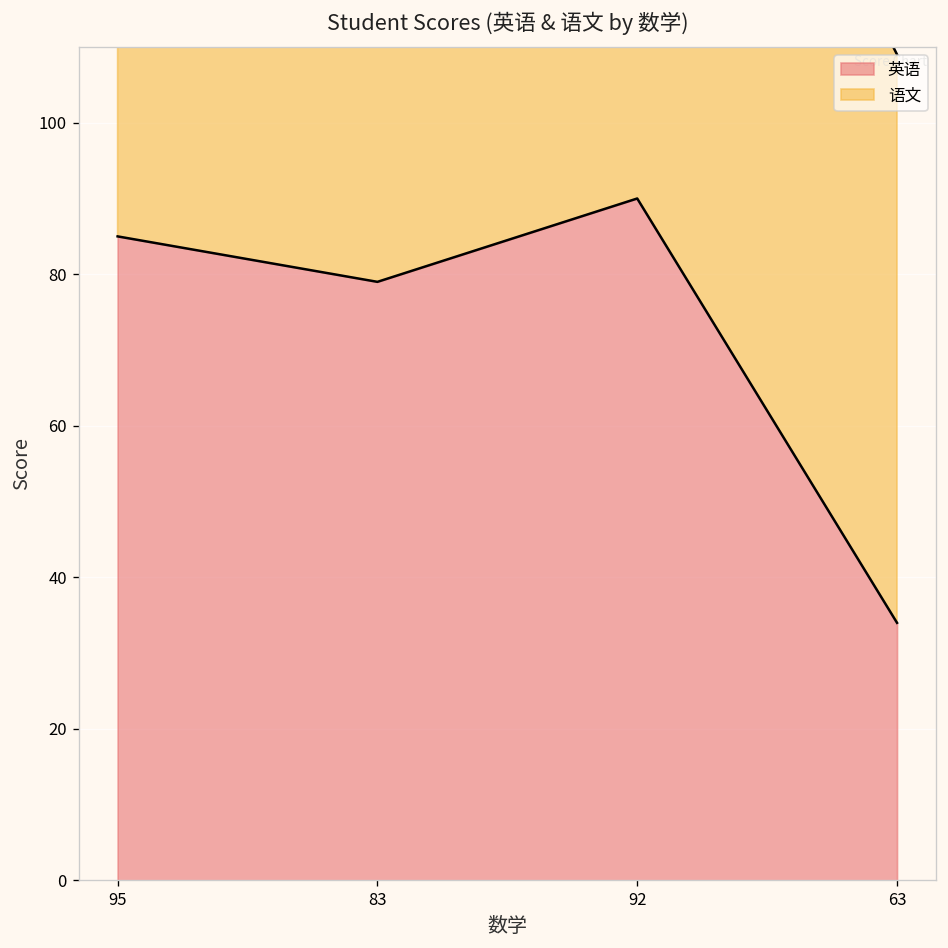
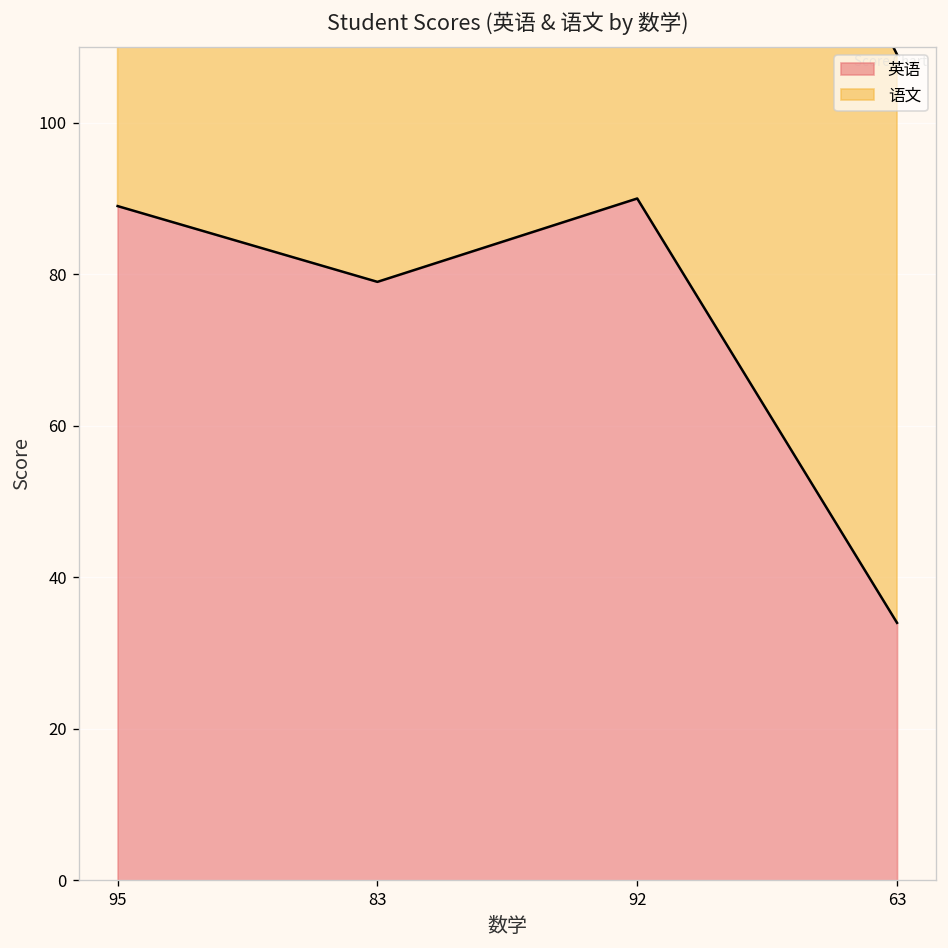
  {
    "英语": {
-     "95": 85,
+     "95": 89,
      "83": 79,
      "92": 90,
      "63": 34
    },
    "语文": {
      "63": 75
    }
  }
